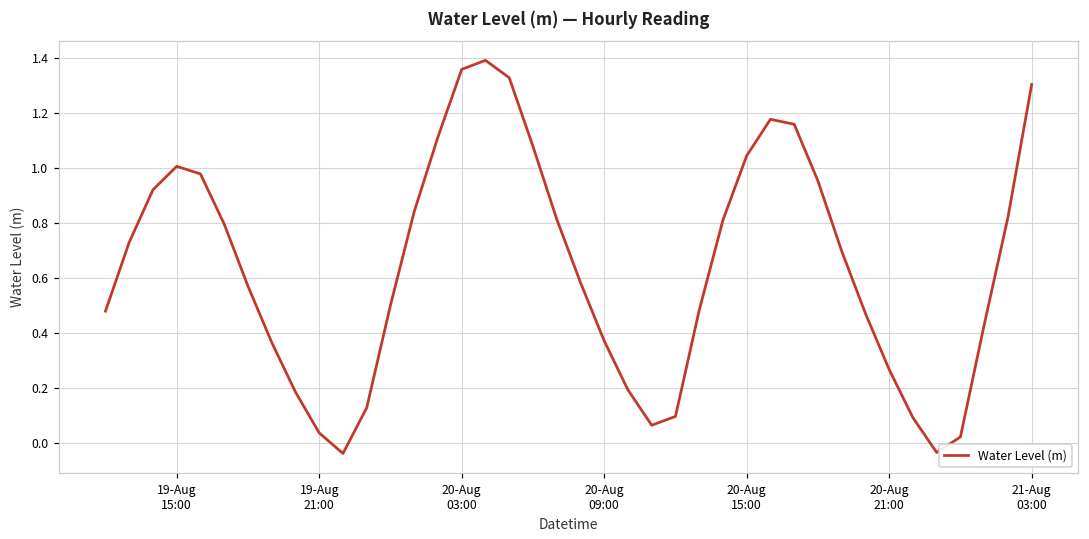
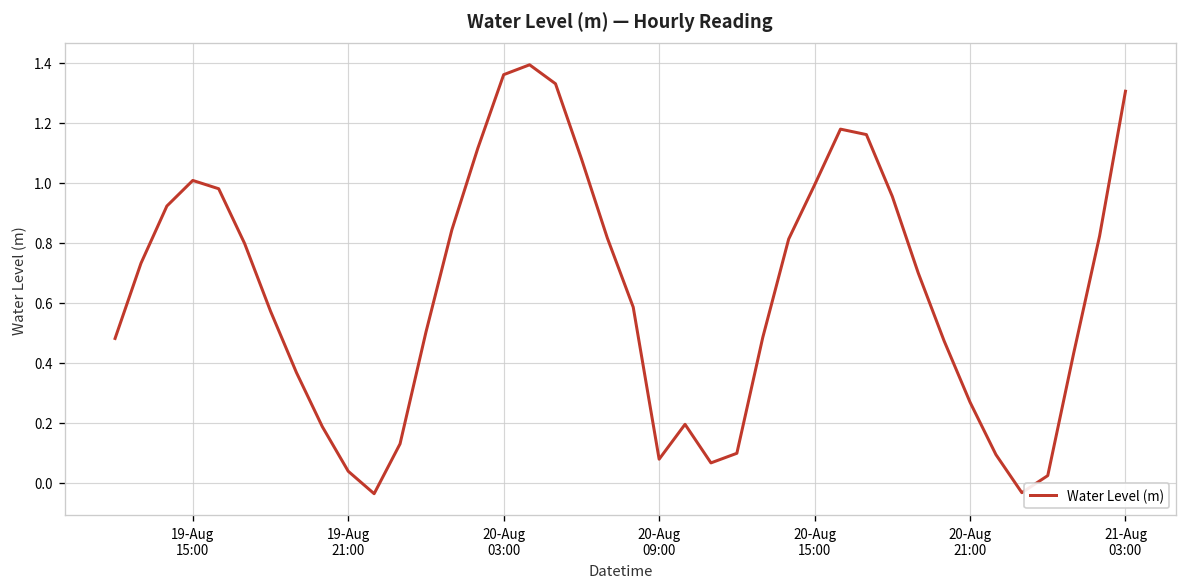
  {
    "19-Aug 15:00": 1.01,
    "19-Aug 21:00": 0.04,
    "20-Aug 03:00": 1.36,
-   "20-Aug 09:00": 0.37,
-   "20-Aug 15:00": 1.05,
+   "20-Aug 09:00": 0.08,
+   "20-Aug 15:00": 0.99,
    "20-Aug 21:00": 0.27,
    "21-Aug 03:00": 1.30
  }
